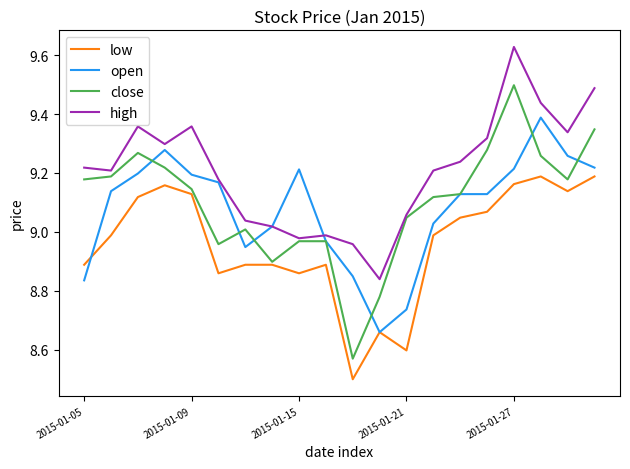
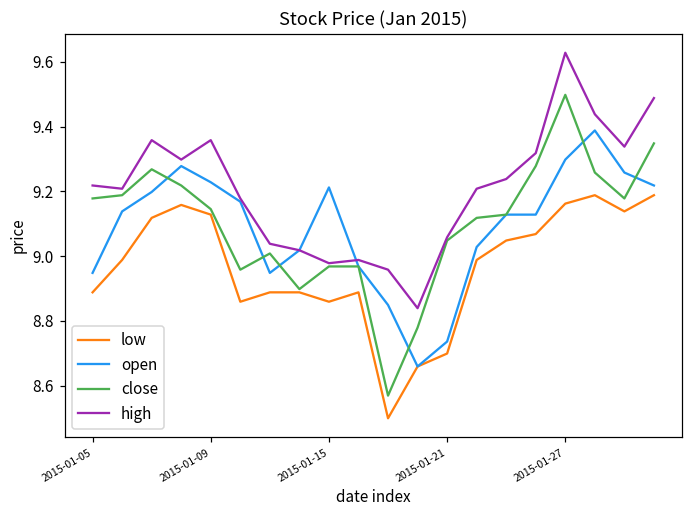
  {
    "low": {
      "2015-01-05": 8.89,
      "2015-01-09": 9.13,
      "2015-01-15": 8.86,
-     "2015-01-21": 8.60,
+     "2015-01-21": 8.70,
      "2015-01-27": 9.16
    },
    "open": {
-     "2015-01-05": 8.84,
-     "2015-01-09": 9.19,
+     "2015-01-05": 8.95,
+     "2015-01-09": 9.23,
      "2015-01-15": 9.21,
      "2015-01-21": 8.74,
-     "2015-01-27": 9.21
+     "2015-01-27": 9.30
    },
    "close": {
      "2015-01-05": 9.18,
      "2015-01-09": 9.15,
      "2015-01-15": 8.97,
      "2015-01-21": 9.05,
      "2015-01-27": 9.50
    },
    "high": {
      "2015-01-05": 9.22,
      "2015-01-09": 9.36,
      "2015-01-15": 8.98,
      "2015-01-21": 9.06,
      "2015-01-27": 9.63
    }
  }
